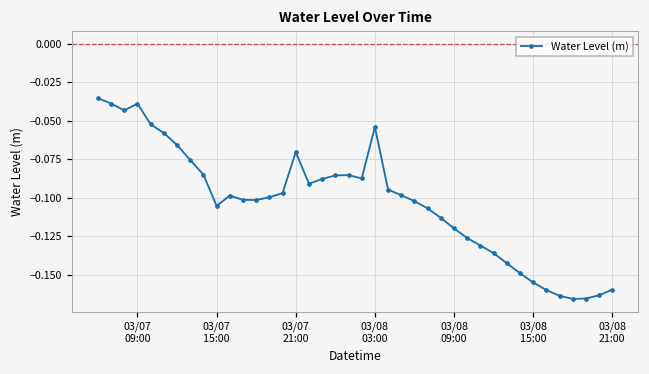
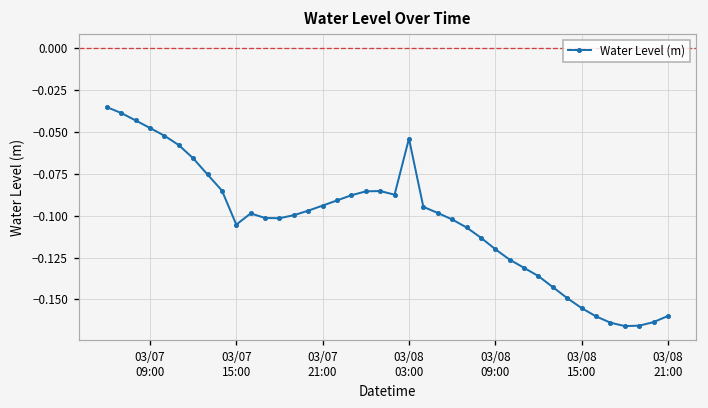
  {
-   "03/07 09:00": -0.039,
+   "03/07 09:00": -0.048,
    "03/07 15:00": -0.105,
-   "03/07 21:00": -0.070,
+   "03/07 21:00": -0.094,
    "03/08 03:00": -0.054,
    "03/08 09:00": -0.120,
    "03/08 15:00": -0.155,
    "03/08 21:00": -0.160
  }
